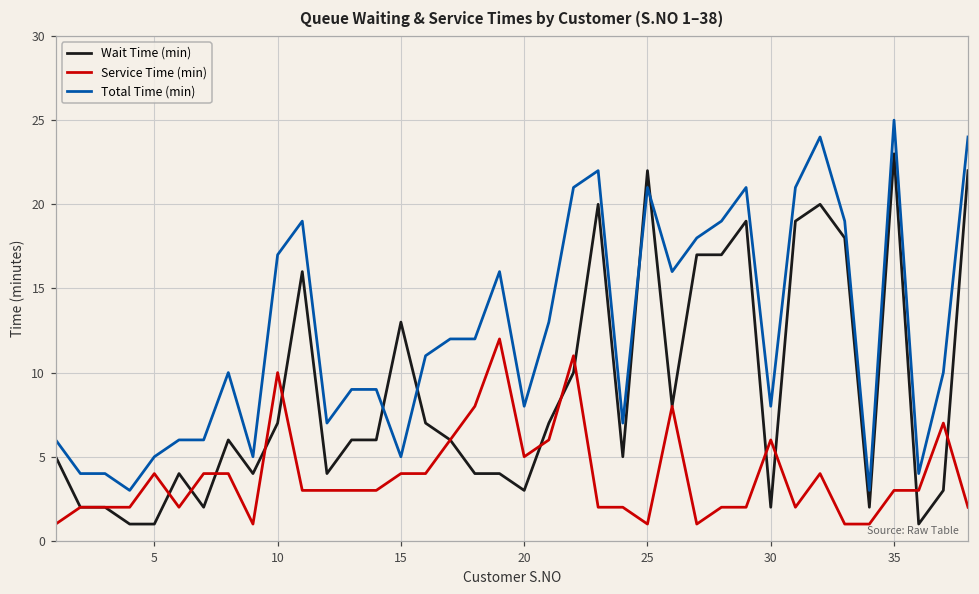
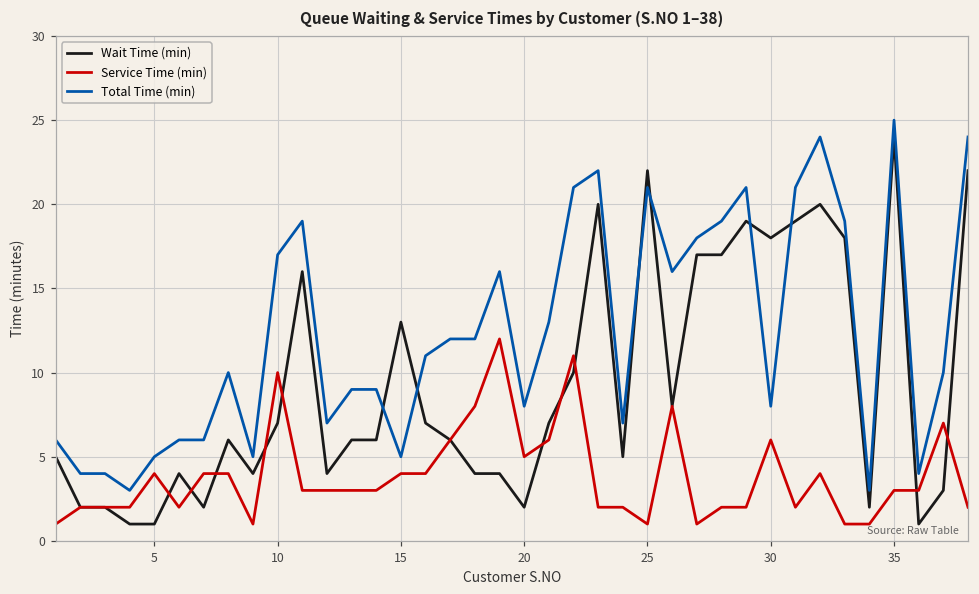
  {
    "Wait Time (min)": {
      "5": 1,
      "10": 7,
      "15": 13,
-     "20": 3,
+     "20": 2,
      "25": 22,
-     "30": 2,
-     "35": 23
+     "30": 18,
+     "35": 24
    },
    "Service Time (min)": {
      "5": 4,
      "10": 10,
      "15": 4,
      "20": 5,
      "25": 1,
      "30": 6,
      "35": 3
    },
    "Total Time (min)": {
      "5": 5,
      "10": 17,
      "15": 5,
      "20": 8,
      "25": 21,
      "30": 8,
      "35": 25
    }
  }
